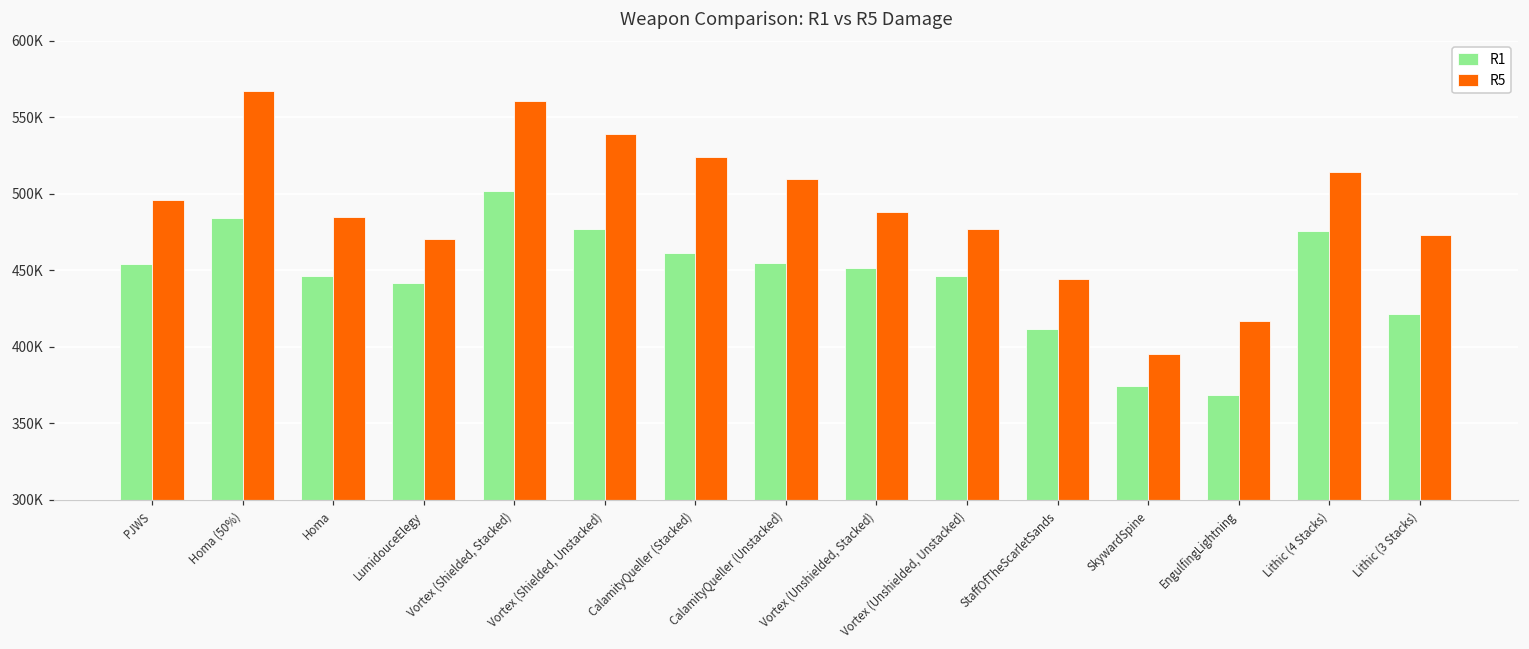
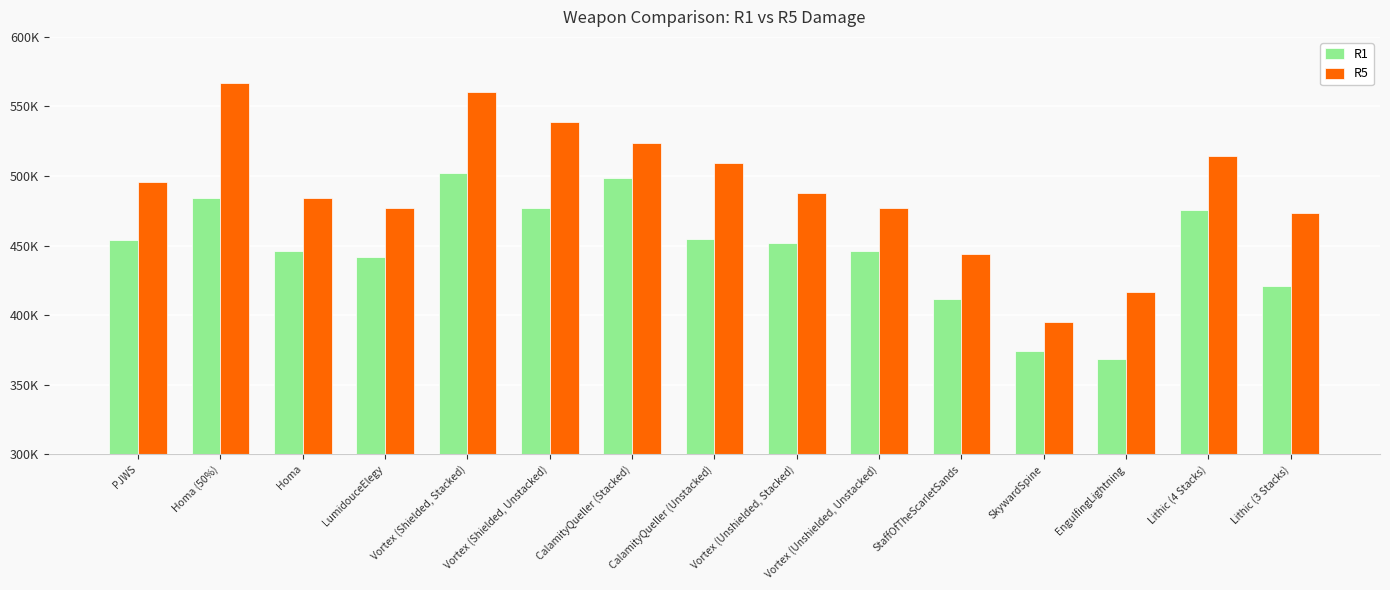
  {
    "R1": {
      "PJWS": 454000,
      "Homa (50%)": 484000,
      "Homa": 446000,
      "LumidouceElegy": 442000,
      "Vortex (Shielded, Stacked)": 502000,
      "Vortex (Shielded, Unstacked)": 477000,
-     "CalamityQueller (Stacked)": 461000,
+     "CalamityQueller (Stacked)": 499000,
      "CalamityQueller (Unstacked)": 455000,
      "Vortex (Unshielded, Stacked)": 452000,
      "Vortex (Unshielded, Unstacked)": 446000,
      "StaffOfTheScarletSands": 412000,
      "SkywardSpine": 375000,
      "EngulfingLightning": 369000,
      "Lithic (4 Stacks)": 475000,
      "Lithic (3 Stacks)": 421000
    },
    "R5": {
      "PJWS": 496000,
      "Homa (50%)": 567000,
      "Homa": 485000,
-     "LumidouceElegy": 470000,
+     "LumidouceElegy": 477000,
      "Vortex (Shielded, Stacked)": 561000,
      "Vortex (Shielded, Unstacked)": 539000,
      "CalamityQueller (Stacked)": 524000,
      "CalamityQueller (Unstacked)": 509000,
      "Vortex (Unshielded, Stacked)": 488000,
      "Vortex (Unshielded, Unstacked)": 477000,
      "StaffOfTheScarletSands": 444000,
      "SkywardSpine": 395000,
      "EngulfingLightning": 417000,
      "Lithic (4 Stacks)": 514000,
      "Lithic (3 Stacks)": 473000
    }
  }
